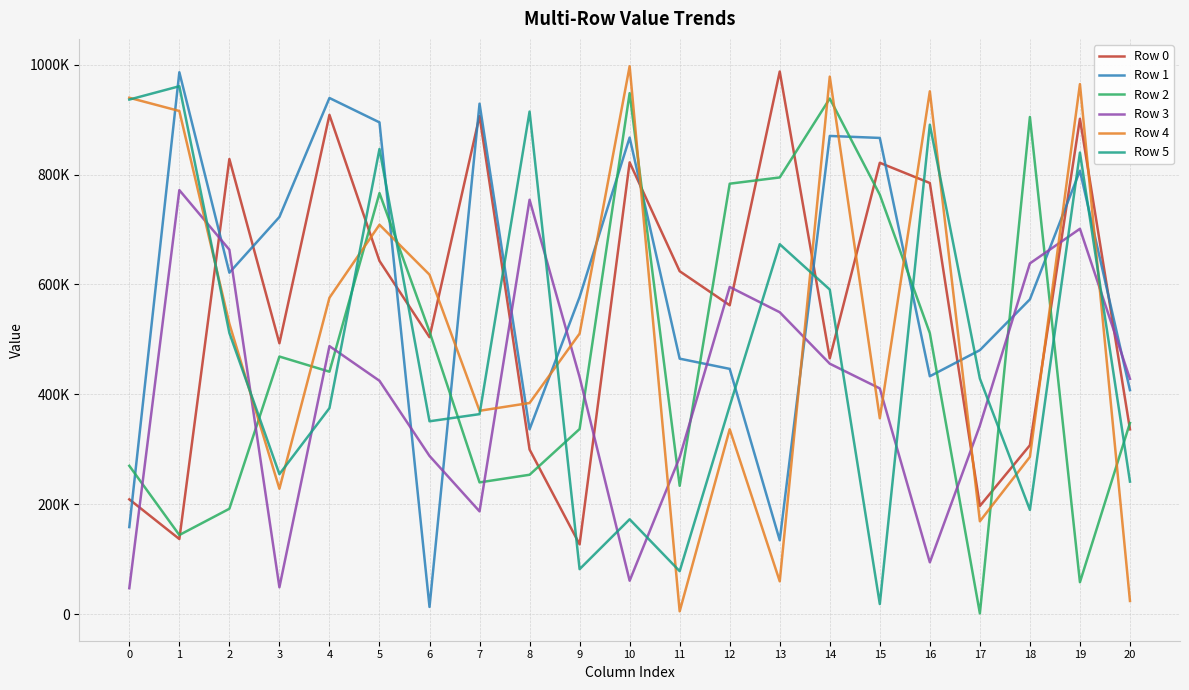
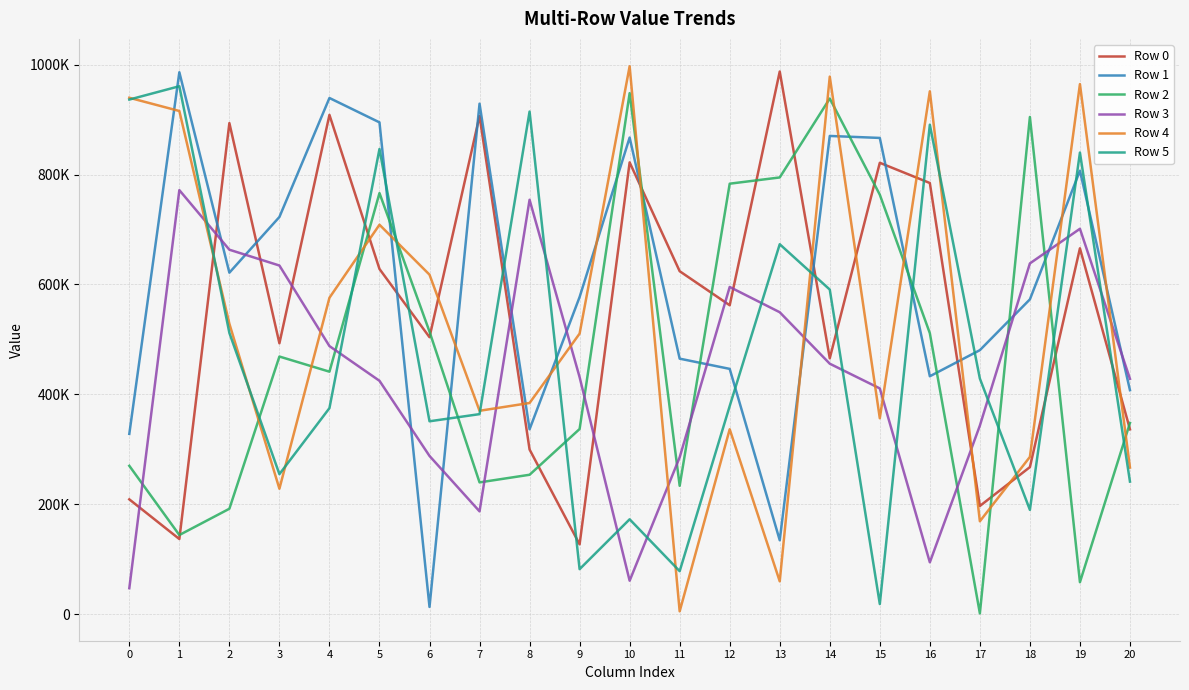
  {
    "Row 0": {
      "0": 210000,
      "1": 140000,
-     "2": 830000,
+     "2": 890000,
      "3": 490000,
      "4": 910000,
-     "5": 640000,
+     "5": 630000,
      "6": 500000,
      "7": 910000,
      "8": 300000,
      "9": 130000,
      "10": 820000,
      "11": 620000,
      "12": 560000,
      "13": 990000,
      "14": 470000,
      "15": 820000,
      "16": 780000,
      "17": 200000,
-     "18": 310000,
-     "19": 900000,
+     "18": 270000,
+     "19": 670000,
      "20": 340000
    },
    "Row 1": {
-     "0": 160000,
+     "0": 330000,
      "1": 990000,
      "2": 620000,
      "3": 720000,
      "4": 940000,
      "5": 890000,
      "6": 10000,
      "7": 930000,
      "8": 340000,
      "9": 580000,
      "10": 870000,
      "11": 470000,
      "12": 450000,
      "13": 130000,
      "14": 870000,
      "15": 870000,
      "16": 430000,
      "17": 480000,
      "18": 570000,
      "19": 810000,
      "20": 410000
    },
    "Row 3": {
      "0": 50000,
      "1": 770000,
      "2": 660000,
-     "3": 50000,
+     "3": 630000,
      "4": 490000,
      "5": 420000,
      "6": 290000,
      "7": 190000,
      "8": 750000,
      "9": 430000,
      "10": 60000,
      "11": 290000,
      "12": 600000,
      "13": 550000,
      "14": 460000,
      "15": 410000,
      "16": 90000,
      "17": 340000,
      "18": 640000,
      "19": 700000,
      "20": 430000
    },
    "Row 4": {
      "1": 920000,
      "2": 530000,
      "3": 230000,
      "4": 580000,
      "5": 710000,
      "6": 620000,
      "7": 370000,
      "8": 380000,
      "9": 510000,
      "10": 1000000,
      "11": 10000,
      "12": 340000,
      "13": 60000,
      "14": 980000,
      "15": 360000,
      "16": 950000,
      "17": 170000,
      "18": 290000,
      "19": 960000,
-     "20": 20000
+     "20": 270000
    }
  }
